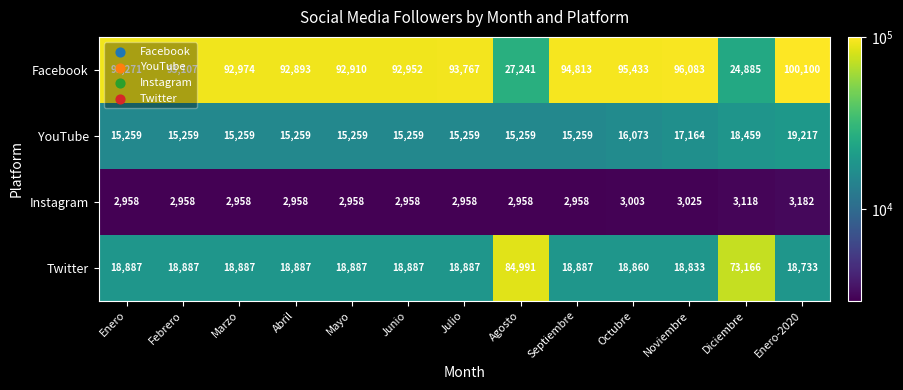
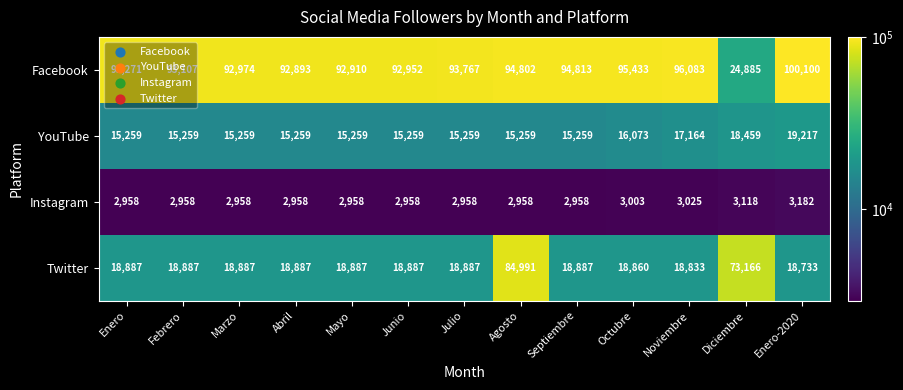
  {
    "Facebook": {
      "Marzo": "92,974",
      "Abril": "92,893",
      "Mayo": "92,910",
      "Junio": "92,952",
      "Julio": "93,767",
-     "Agosto": "27,241",
+     "Agosto": "94,802",
      "Septiembre": "94,813",
      "Octubre": "95,433",
      "Noviembre": "96,083",
      "Diciembre": "24,885",
      "Enero-2020": "100,100"
    },
    "YouTube": {
      "Enero": "15,259",
      "Febrero": "15,259",
      "Marzo": "15,259",
      "Abril": "15,259",
      "Mayo": "15,259",
      "Junio": "15,259",
      "Julio": "15,259",
      "Agosto": "15,259",
      "Septiembre": "15,259",
      "Octubre": "16,073",
      "Noviembre": "17,164",
      "Diciembre": "18,459",
      "Enero-2020": "19,217"
    },
    "Instagram": {
      "Enero": "2,958",
      "Febrero": "2,958",
      "Marzo": "2,958",
      "Abril": "2,958",
      "Mayo": "2,958",
      "Junio": "2,958",
      "Julio": "2,958",
      "Agosto": "2,958",
      "Septiembre": "2,958",
      "Octubre": "3,003",
      "Noviembre": "3,025",
      "Diciembre": "3,118",
      "Enero-2020": "3,182"
    },
    "Twitter": {
      "Enero": "18,887",
      "Febrero": "18,887",
      "Marzo": "18,887",
      "Abril": "18,887",
      "Mayo": "18,887",
      "Junio": "18,887",
      "Julio": "18,887",
      "Agosto": "84,991",
      "Septiembre": "18,887",
      "Octubre": "18,860",
      "Noviembre": "18,833",
      "Diciembre": "73,166",
      "Enero-2020": "18,733"
    }
  }
